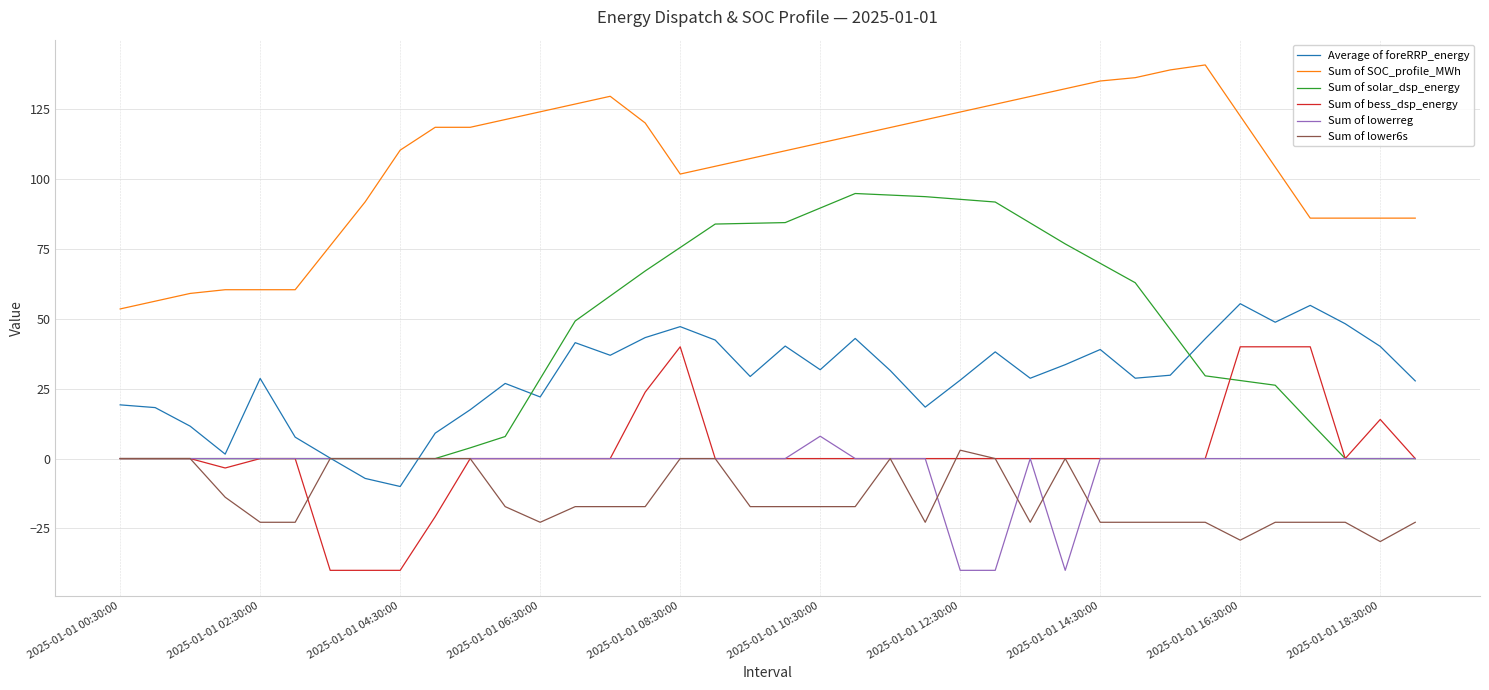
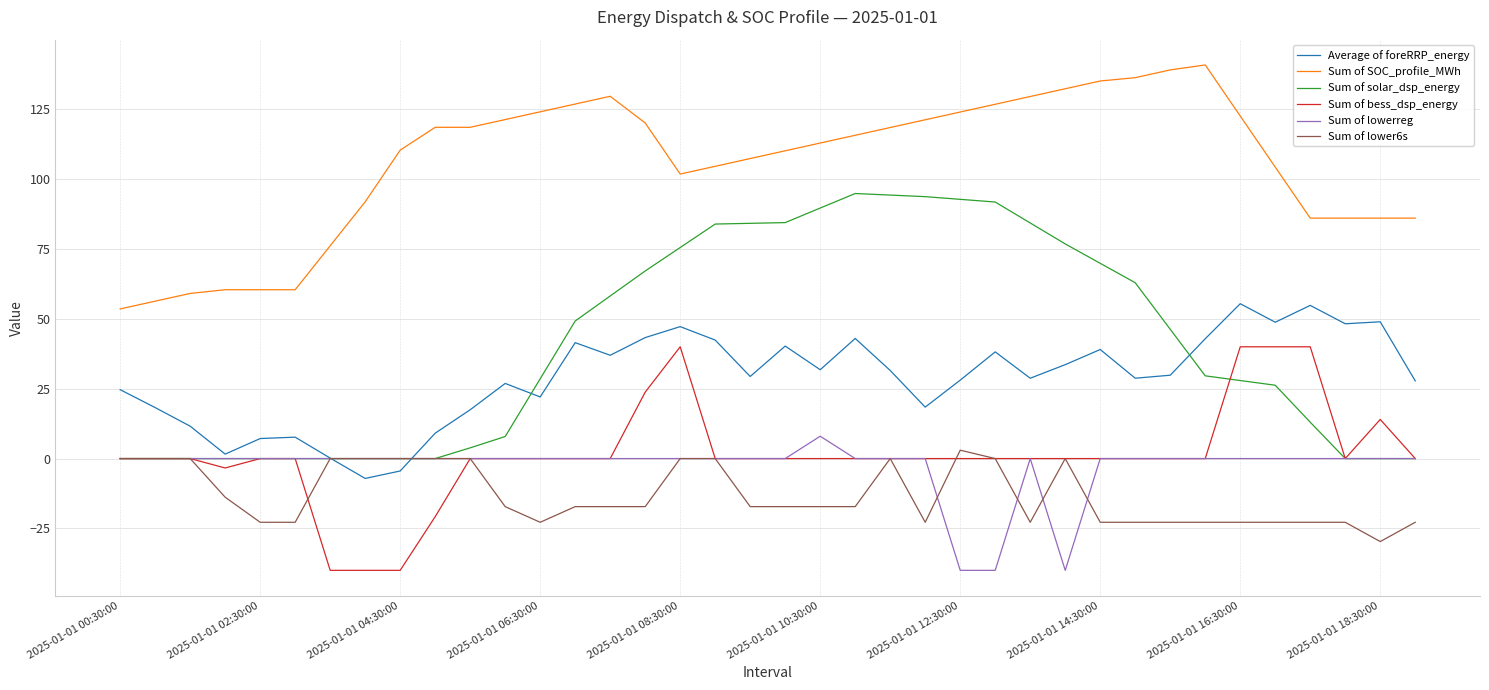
  {
    "Average of foreRRP_energy": {
-     "2025-01-01 00:30:00": 19,
-     "2025-01-01 02:30:00": 29,
-     "2025-01-01 04:30:00": -10,
+     "2025-01-01 00:30:00": 25,
+     "2025-01-01 02:30:00": 7,
+     "2025-01-01 04:30:00": -4,
      "2025-01-01 06:30:00": 22,
      "2025-01-01 08:30:00": 47,
      "2025-01-01 10:30:00": 32,
      "2025-01-01 12:30:00": 28,
      "2025-01-01 14:30:00": 39,
      "2025-01-01 16:30:00": 55,
-     "2025-01-01 18:30:00": 40
+     "2025-01-01 18:30:00": 49
    },
    "Sum of SOC_profile_MWh": {
      "2025-01-01 00:30:00": 54,
      "2025-01-01 02:30:00": 60,
      "2025-01-01 04:30:00": 110,
      "2025-01-01 06:30:00": 124,
      "2025-01-01 08:30:00": 102,
      "2025-01-01 10:30:00": 113,
      "2025-01-01 12:30:00": 124,
      "2025-01-01 14:30:00": 135,
      "2025-01-01 16:30:00": 123,
      "2025-01-01 18:30:00": 86
    },
    "Sum of solar_dsp_energy": {
      "2025-01-01 06:30:00": 29,
      "2025-01-01 08:30:00": 76,
      "2025-01-01 10:30:00": 90,
      "2025-01-01 12:30:00": 93,
      "2025-01-01 14:30:00": 70,
      "2025-01-01 16:30:00": 28
    },
    "Sum of bess_dsp_energy": {
      "2025-01-01 04:30:00": -40,
      "2025-01-01 08:30:00": 40,
      "2025-01-01 10:30:00": 0,
      "2025-01-01 12:30:00": 0,
      "2025-01-01 16:30:00": 40,
      "2025-01-01 18:30:00": 14
    },
    "Sum of lowerreg": {
      "2025-01-01 10:30:00": 8,
      "2025-01-01 12:30:00": -40,
      "2025-01-01 16:30:00": 0
    },
    "Sum of lower6s": {
      "2025-01-01 02:30:00": -23,
      "2025-01-01 06:30:00": -23,
      "2025-01-01 10:30:00": -17,
      "2025-01-01 12:30:00": 3,
      "2025-01-01 14:30:00": -23,
-     "2025-01-01 16:30:00": -29,
+     "2025-01-01 16:30:00": -23,
      "2025-01-01 18:30:00": -30
    }
  }
